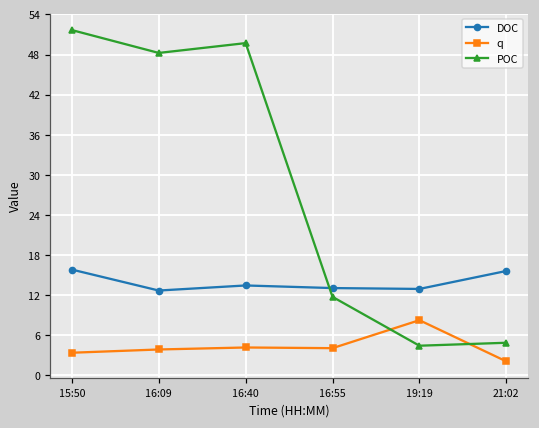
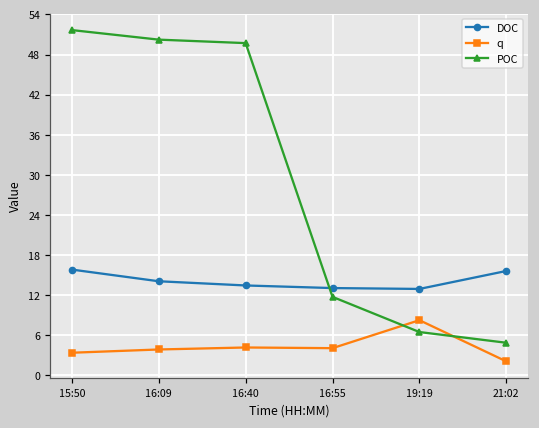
  {
    "DOC": {
      "15:50": 16,
-     "16:09": 13,
+     "16:09": 14,
      "16:40": 13,
      "16:55": 13,
      "19:19": 13,
      "21:02": 16
    },
    "q": {
      "15:50": 3,
      "16:09": 4,
      "16:40": 4,
      "16:55": 4,
      "19:19": 8,
      "21:02": 2
    },
    "POC": {
      "15:50": 52,
-     "16:09": 48,
+     "16:09": 50,
      "16:40": 50,
      "16:55": 12,
-     "19:19": 4,
+     "19:19": 6,
      "21:02": 5
    }
  }
